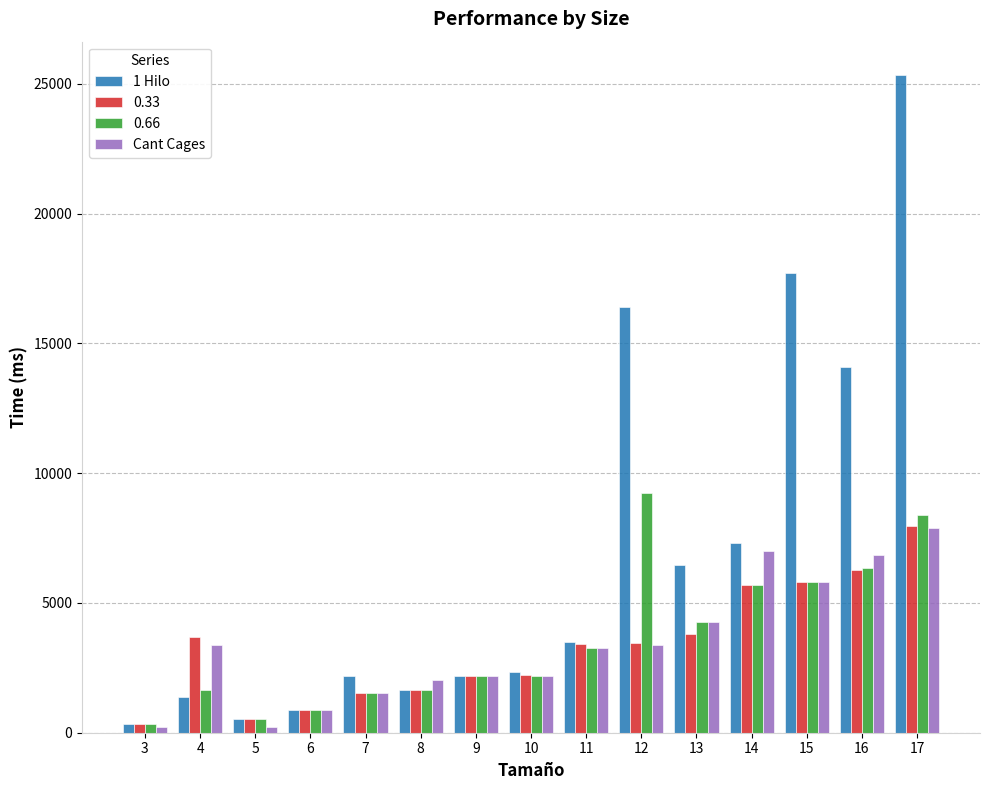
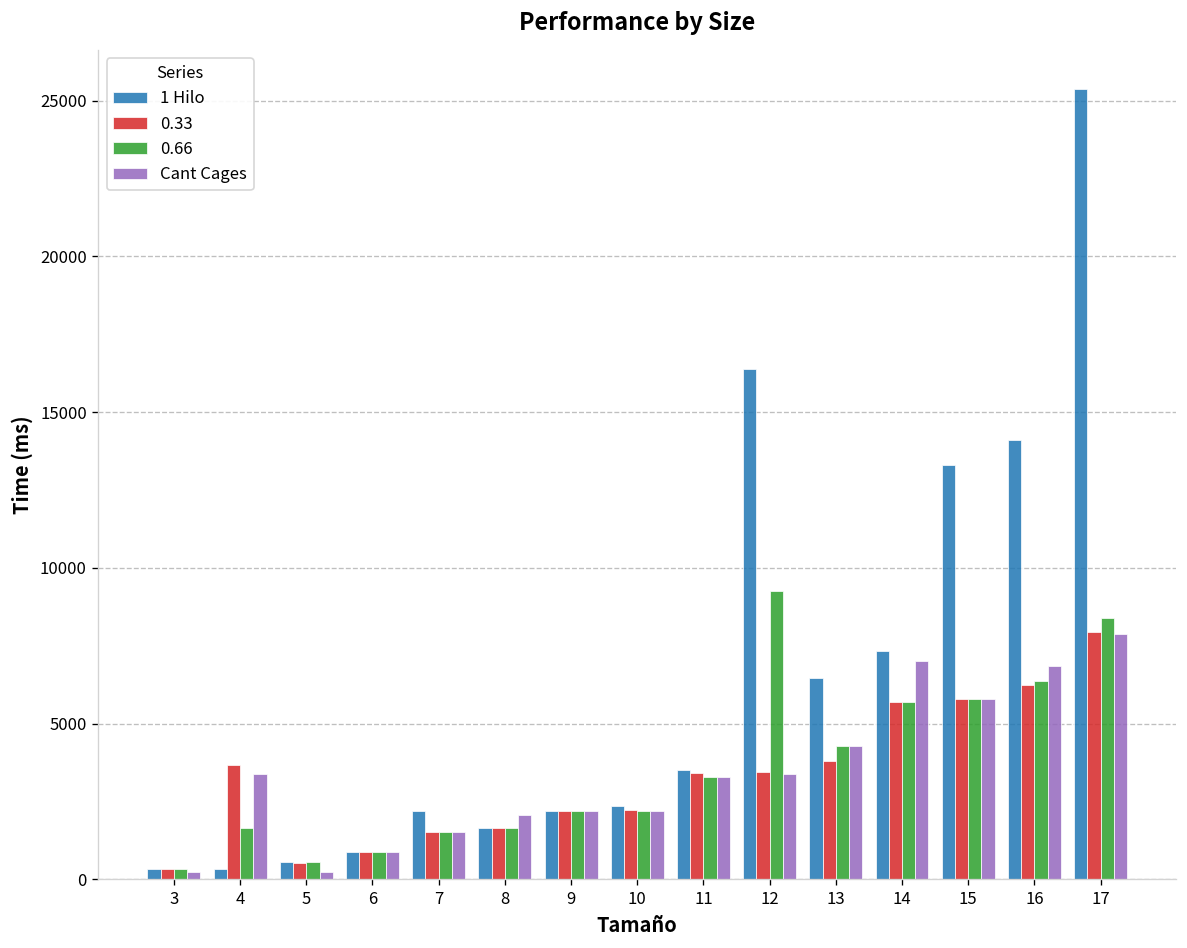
  {
    "1 Hilo": {
      "3": 300,
-     "4": 1400,
+     "4": 300,
      "5": 500,
      "6": 900,
      "7": 2200,
      "8": 1600,
      "9": 2200,
      "10": 2400,
      "11": 3500,
      "12": 16400,
      "13": 6500,
      "14": 7300,
-     "15": 17700,
+     "15": 13300,
      "16": 14100,
      "17": 25400
    },
    "0.33": {
      "3": 300,
      "4": 3700,
      "5": 500,
      "6": 900,
      "7": 1500,
      "8": 1600,
      "9": 2200,
      "10": 2200,
      "11": 3400,
      "12": 3500,
      "13": 3800,
      "14": 5700,
      "15": 5800,
      "16": 6300,
      "17": 8000
    },
    "0.66": {
      "3": 300,
      "4": 1600,
      "5": 500,
      "6": 900,
      "7": 1500,
      "8": 1600,
      "9": 2200,
      "10": 2200,
      "11": 3300,
      "12": 9200,
      "13": 4300,
      "14": 5700,
      "15": 5800,
      "16": 6400,
      "17": 8400
    },
    "Cant Cages": {
      "3": 200,
      "4": 3400,
      "5": 200,
      "6": 900,
      "7": 1500,
      "8": 2000,
      "9": 2200,
      "10": 2200,
      "11": 3300,
      "12": 3400,
      "13": 4300,
      "14": 7000,
      "15": 5800,
      "16": 6900,
      "17": 7900
    }
  }
